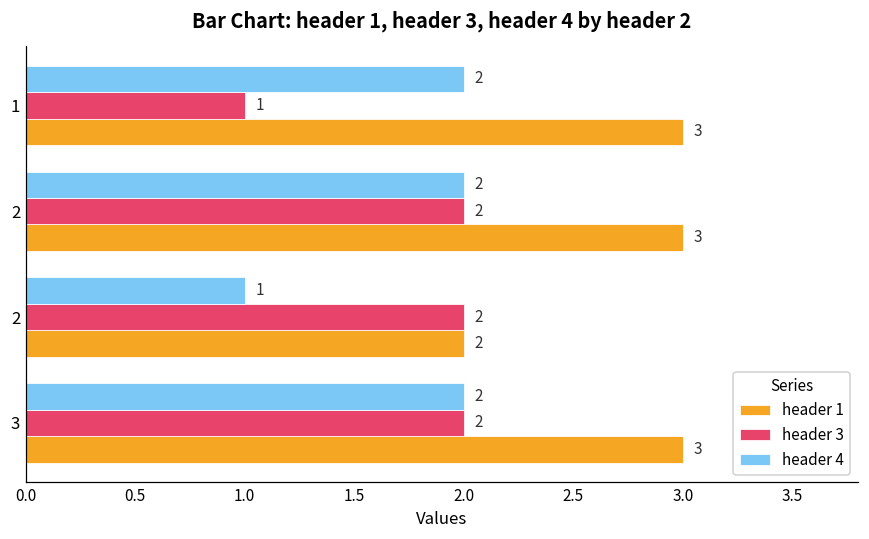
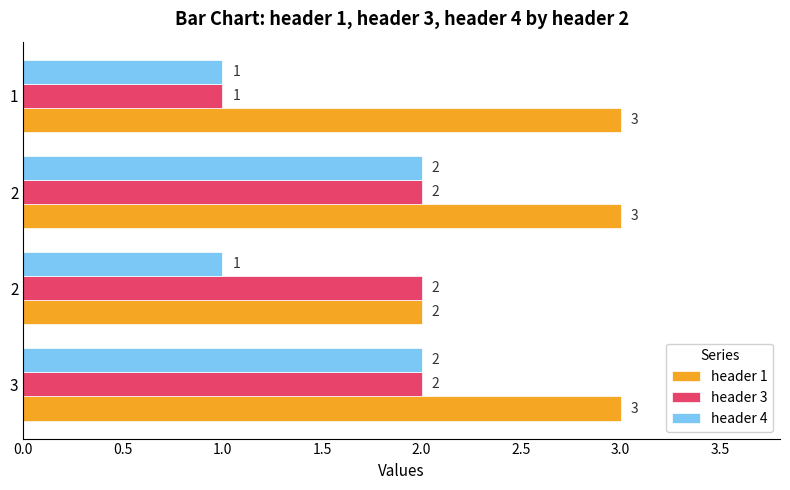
  {
    "header 1": {
      "1": 3,
      "3": 3
    },
    "header 3": {
      "1": 1,
      "3": 2
    },
    "header 4": {
-     "1": 2,
+     "1": 1,
      "3": 2
    }
  }
